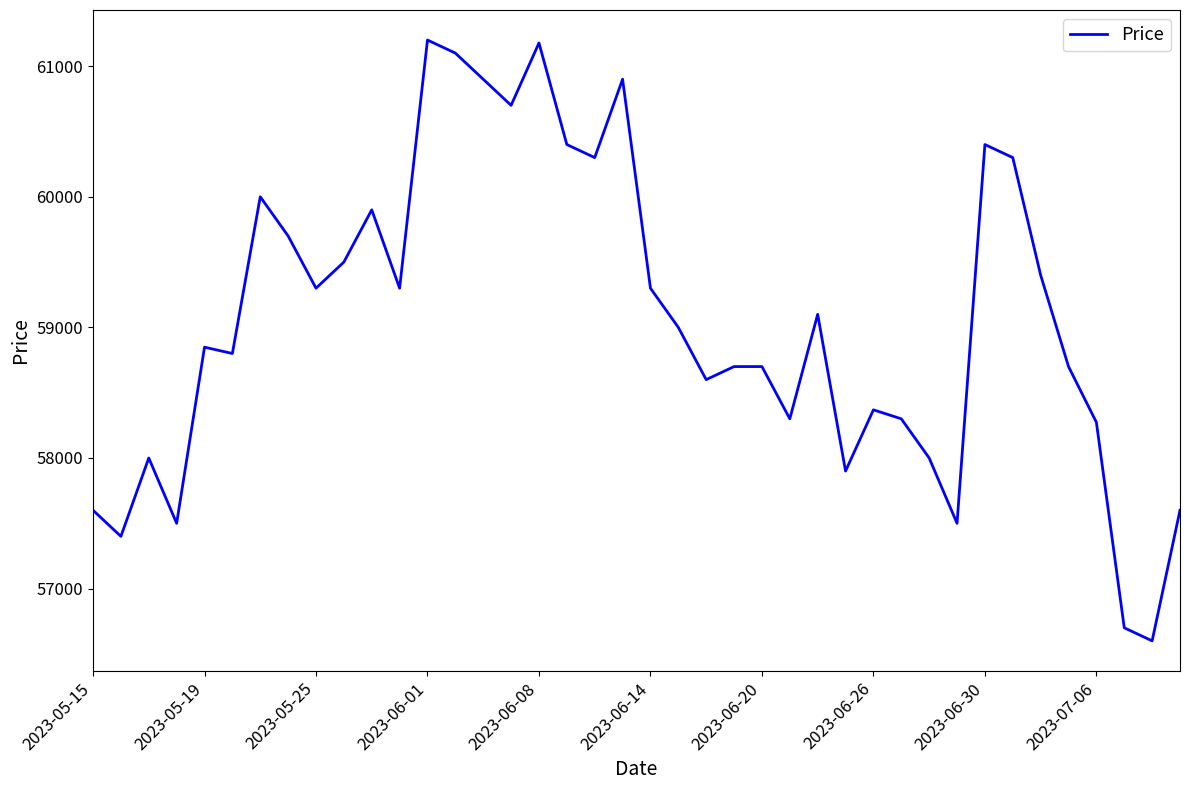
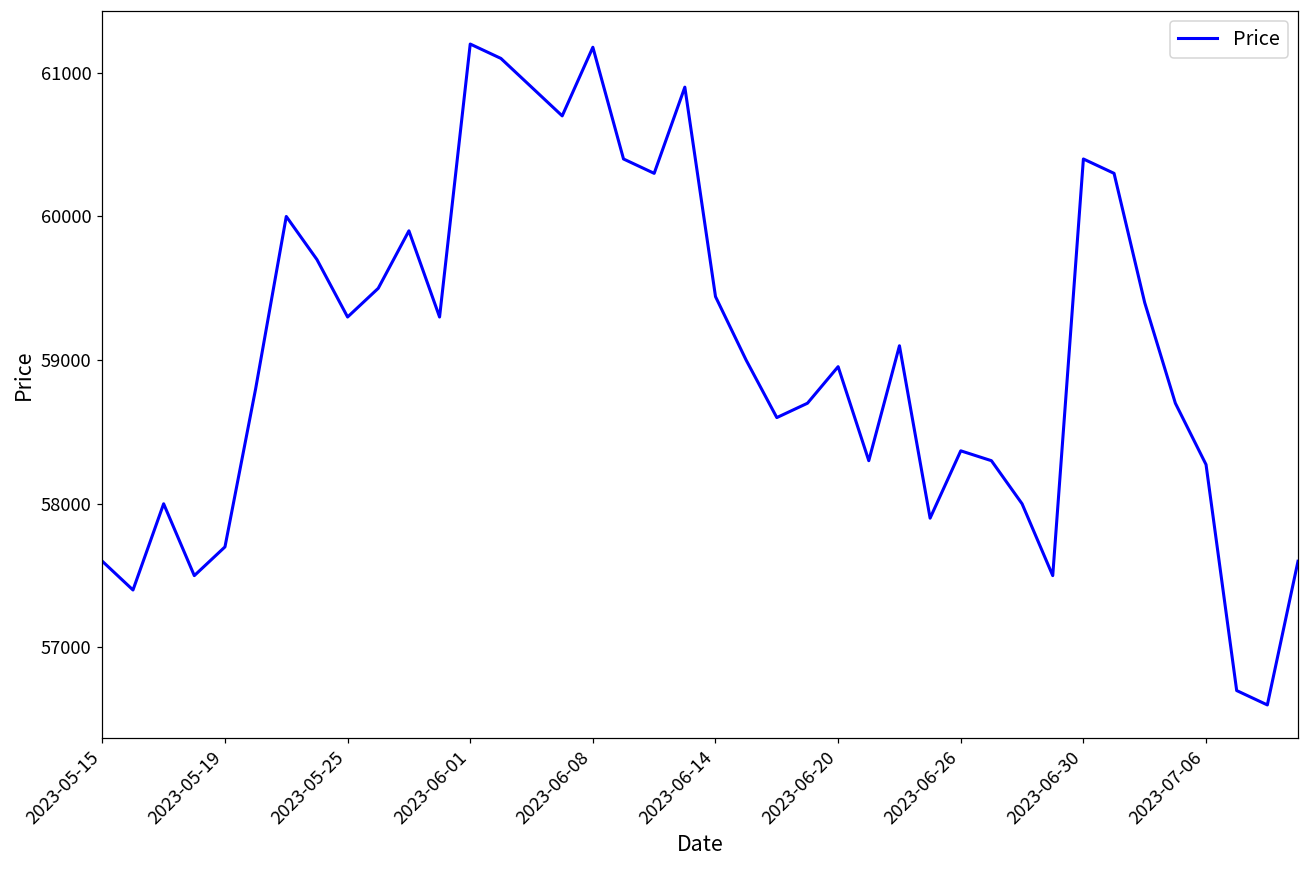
  {
    "2023-05-15": 57600,
-   "2023-05-19": 58850,
+   "2023-05-19": 57700,
    "2023-05-25": 59300,
    "2023-06-01": 61200,
    "2023-06-08": 61180,
-   "2023-06-14": 59300,
-   "2023-06-20": 58700,
+   "2023-06-14": 59440,
+   "2023-06-20": 58950,
    "2023-06-26": 58370,
    "2023-06-30": 60400,
    "2023-07-06": 58270
  }
